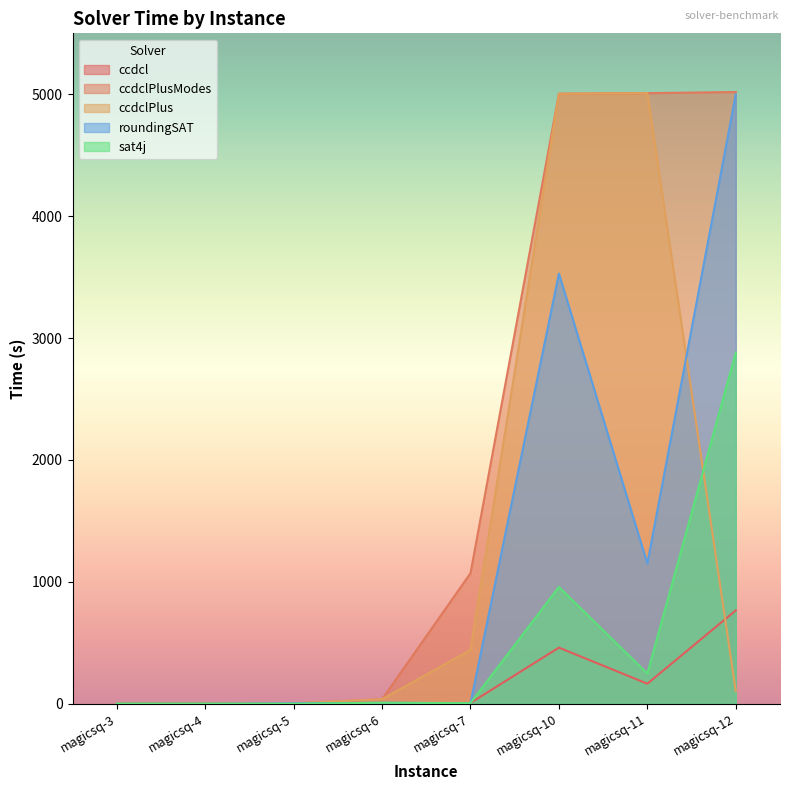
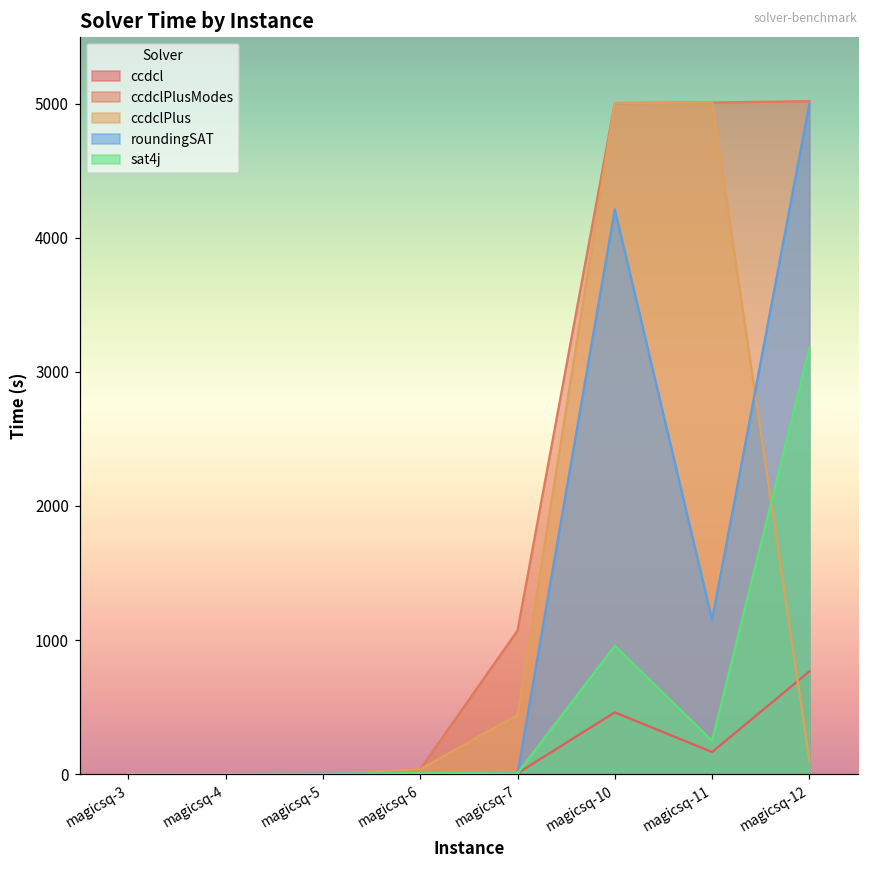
  {
    "roundingSAT": {
-     "magicsq-10": 3530,
+     "magicsq-10": 4210,
      "magicsq-11": 1150
    },
    "sat4j": {
      "magicsq-10": 960,
      "magicsq-11": 250,
-     "magicsq-12": 2880
+     "magicsq-12": 3180
    }
  }
